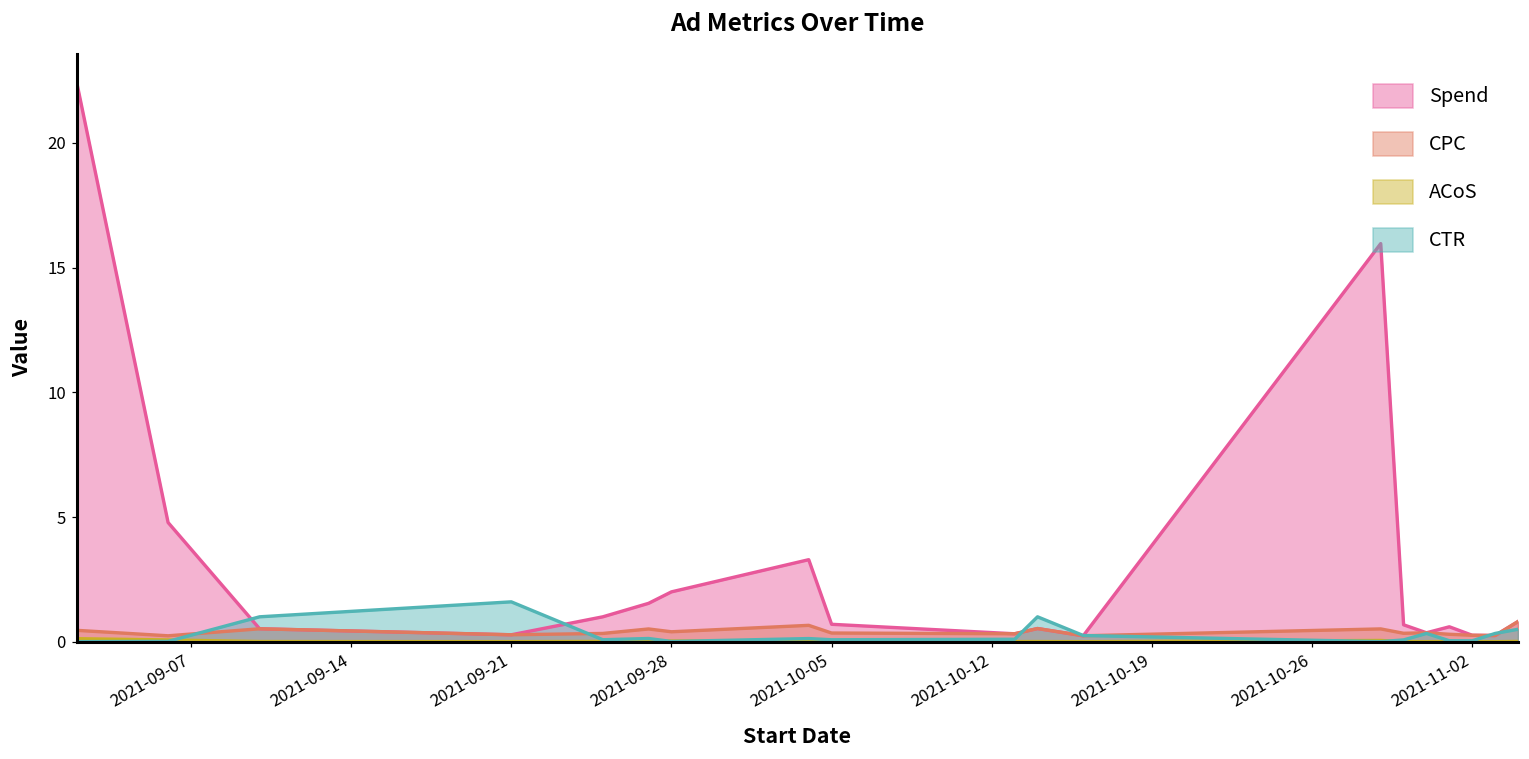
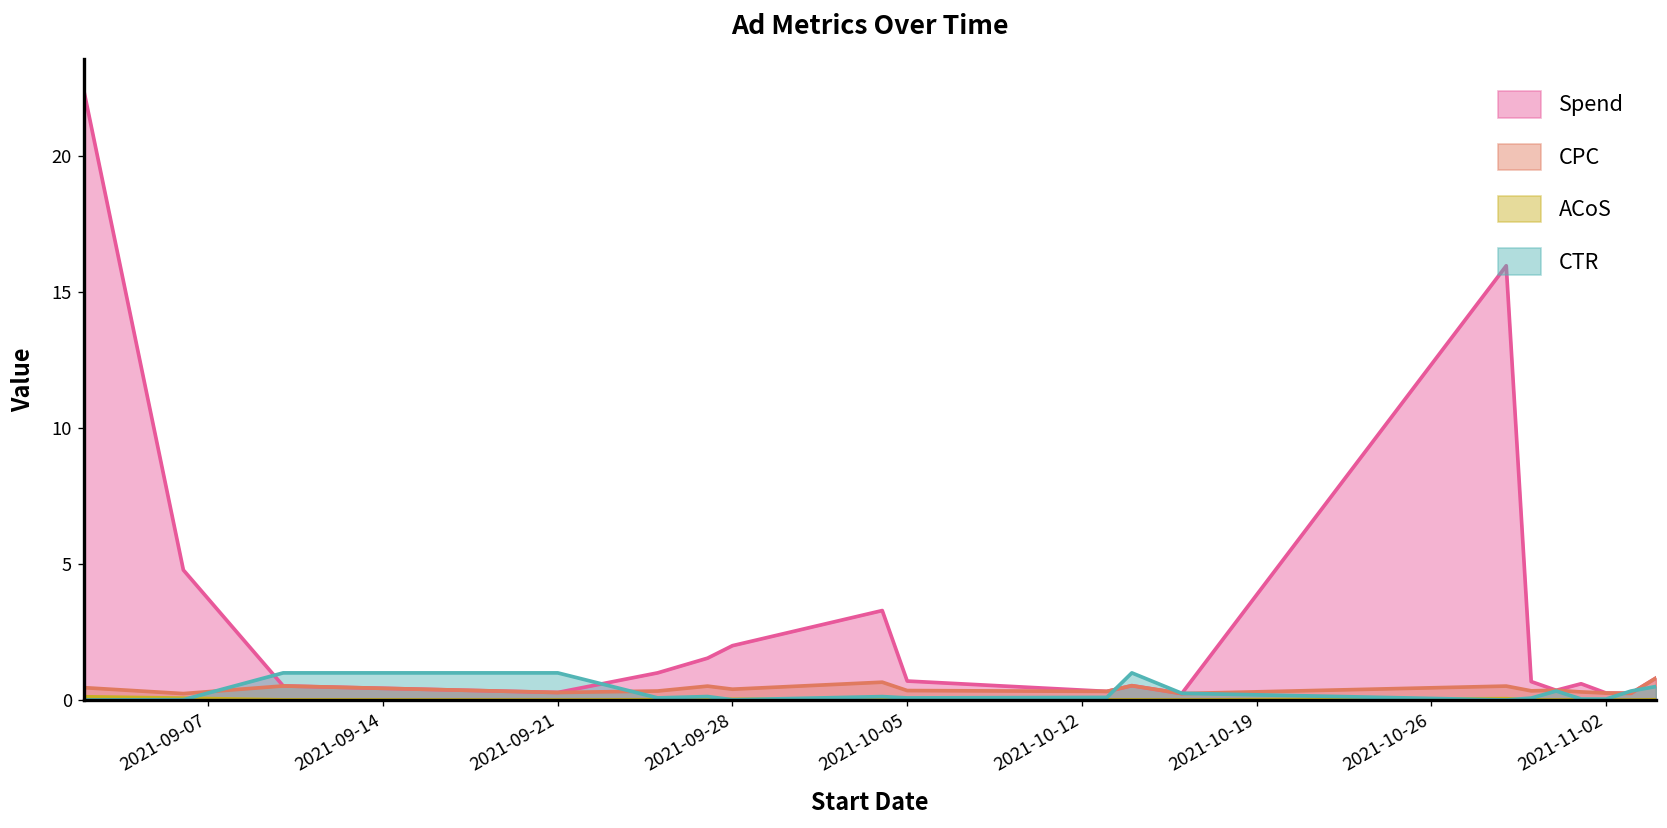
  {
    "CTR": {
-     "2021-09-21": 1.6
+     "2021-09-21": 1.0
    }
  }
